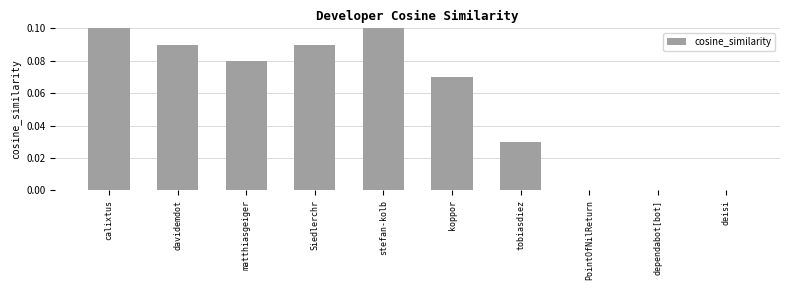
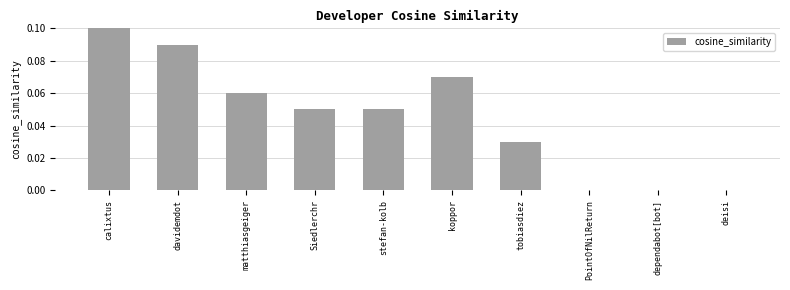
  {
    "davidemdot": 0.09,
-   "matthiasgeiger": 0.08,
-   "Siedlerchr": 0.09,
-   "stefan-kolb": 0.10,
+   "matthiasgeiger": 0.06,
+   "Siedlerchr": 0.05,
+   "stefan-kolb": 0.05,
    "koppor": 0.07,
    "tobiasdiez": 0.03,
    "PointOfNilReturn": 0.00,
    "dependabot[bot]": 0.00,
    "deisi": 0.00
  }
